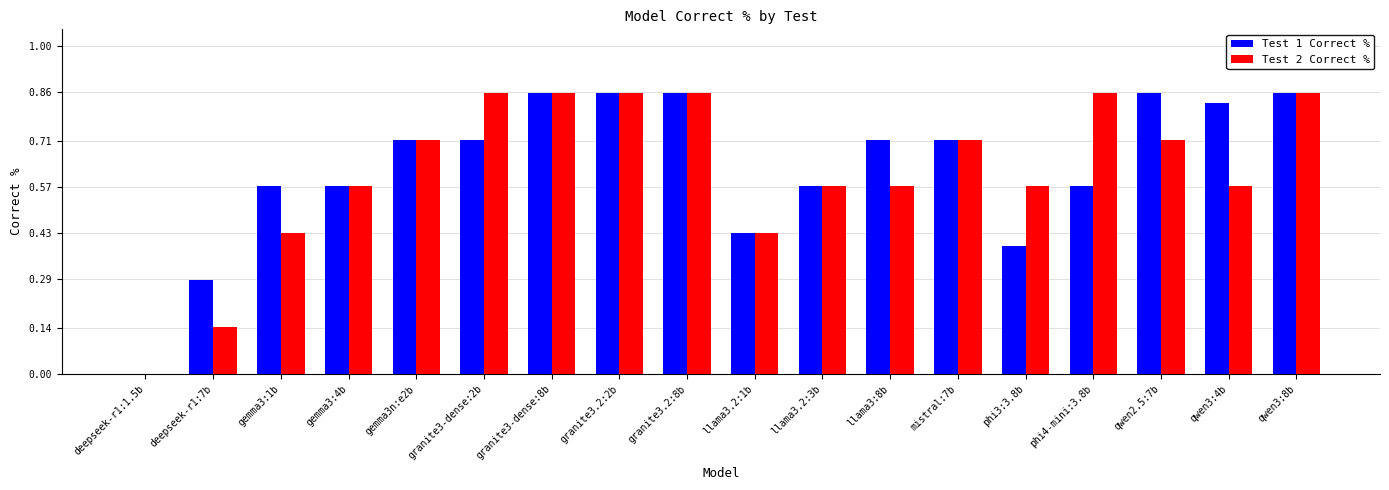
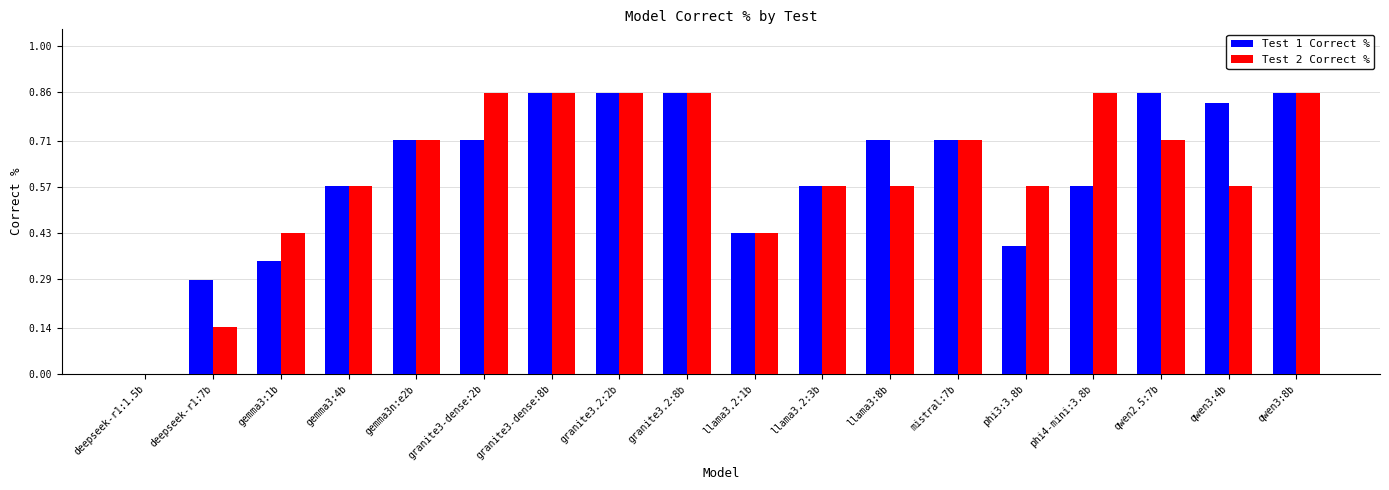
  {
    "Test 1 Correct %": {
      "deepseek-r1:1.5b": 0.00,
      "deepseek-r1:7b": 0.29,
-     "gemma3:1b": 0.57,
+     "gemma3:1b": 0.34,
      "gemma3:4b": 0.57,
      "gemma3n:e2b": 0.71,
      "granite3-dense:2b": 0.71,
      "granite3-dense:8b": 0.86,
      "granite3.2:2b": 0.86,
      "granite3.2:8b": 0.86,
      "llama3.2:1b": 0.43,
      "llama3.2:3b": 0.57,
      "llama3:8b": 0.71,
      "mistral:7b": 0.71,
      "phi3:3.8b": 0.39,
      "phi4-mini:3.8b": 0.57,
      "qwen2.5:7b": 0.86,
      "qwen3:4b": 0.83,
      "qwen3:8b": 0.86
    },
    "Test 2 Correct %": {
      "deepseek-r1:1.5b": 0.00,
      "deepseek-r1:7b": 0.14,
      "gemma3:1b": 0.43,
      "gemma3:4b": 0.57,
      "gemma3n:e2b": 0.71,
      "granite3-dense:2b": 0.86,
      "granite3-dense:8b": 0.86,
      "granite3.2:2b": 0.86,
      "granite3.2:8b": 0.86,
      "llama3.2:1b": 0.43,
      "llama3.2:3b": 0.57,
      "llama3:8b": 0.57,
      "mistral:7b": 0.71,
      "phi3:3.8b": 0.57,
      "phi4-mini:3.8b": 0.86,
      "qwen2.5:7b": 0.71,
      "qwen3:4b": 0.57,
      "qwen3:8b": 0.86
    }
  }
